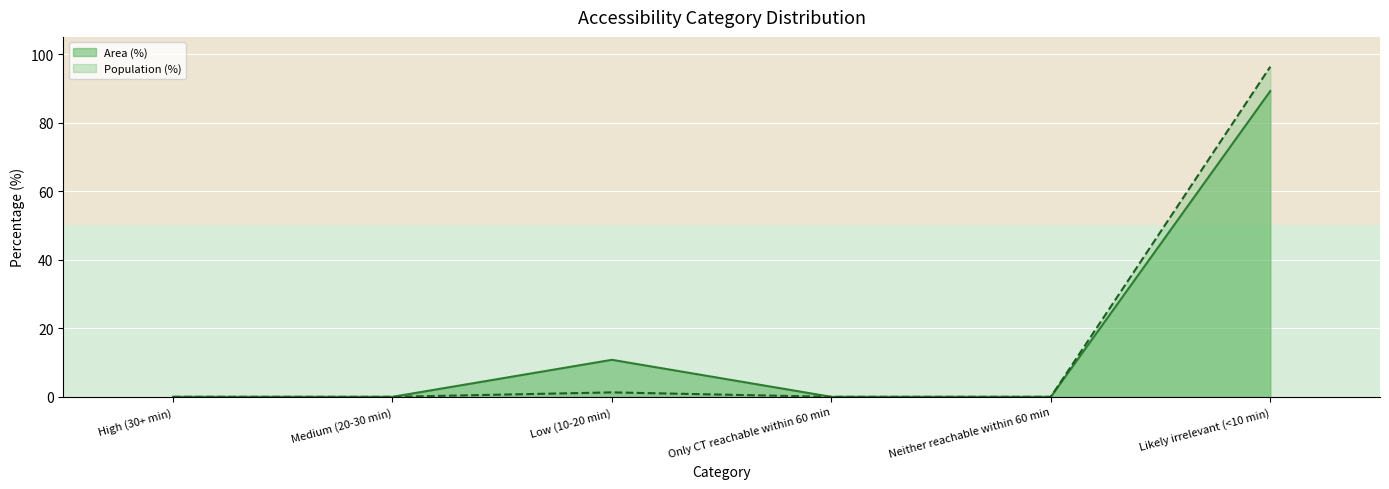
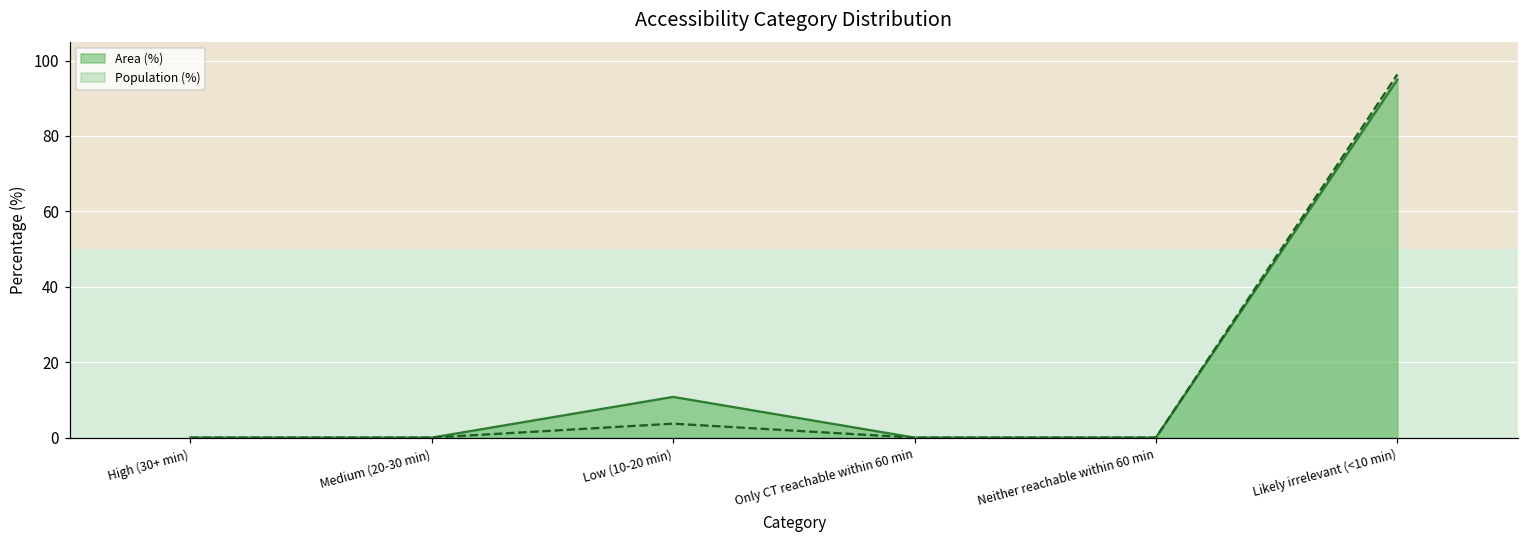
  {
    "Area (%)": {
      "Low (10-20 min)": 11,
-     "Likely irrelevant (<10 min)": 89
+     "Likely irrelevant (<10 min)": 95
    },
    "Population (%)": {
-     "Low (10-20 min)": 1,
+     "Low (10-20 min)": 4,
      "Likely irrelevant (<10 min)": 96
    }
  }
